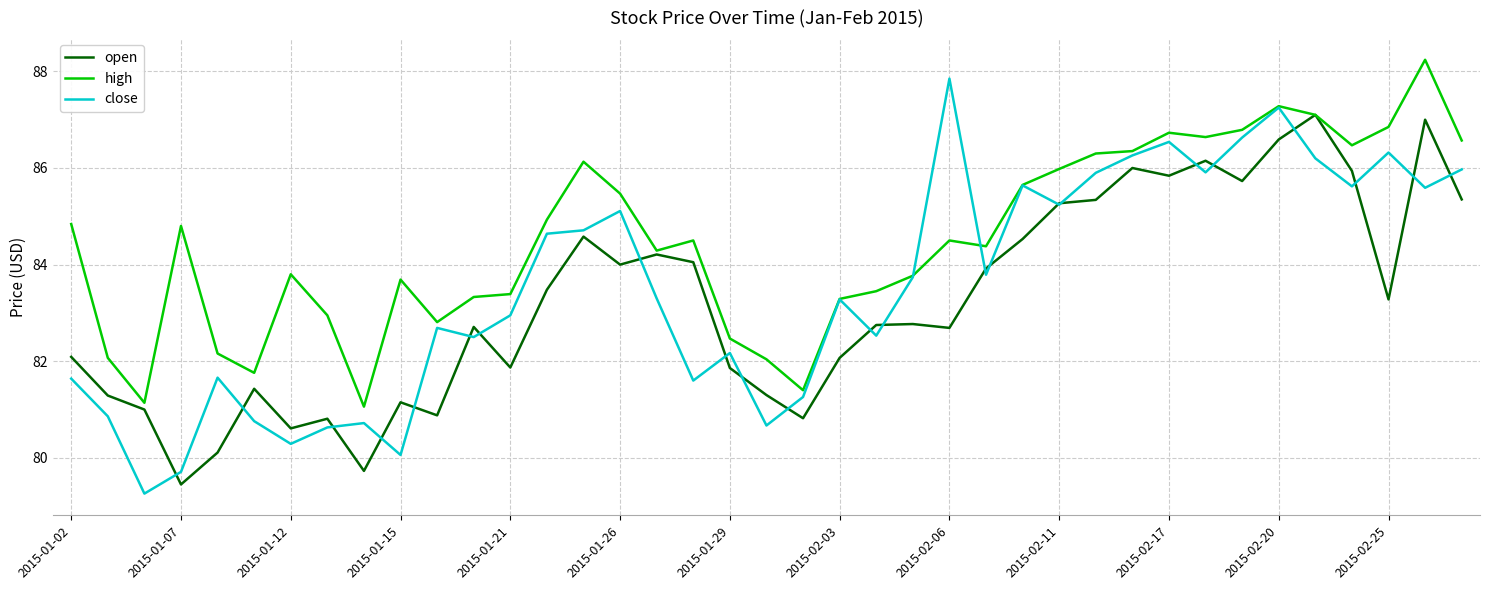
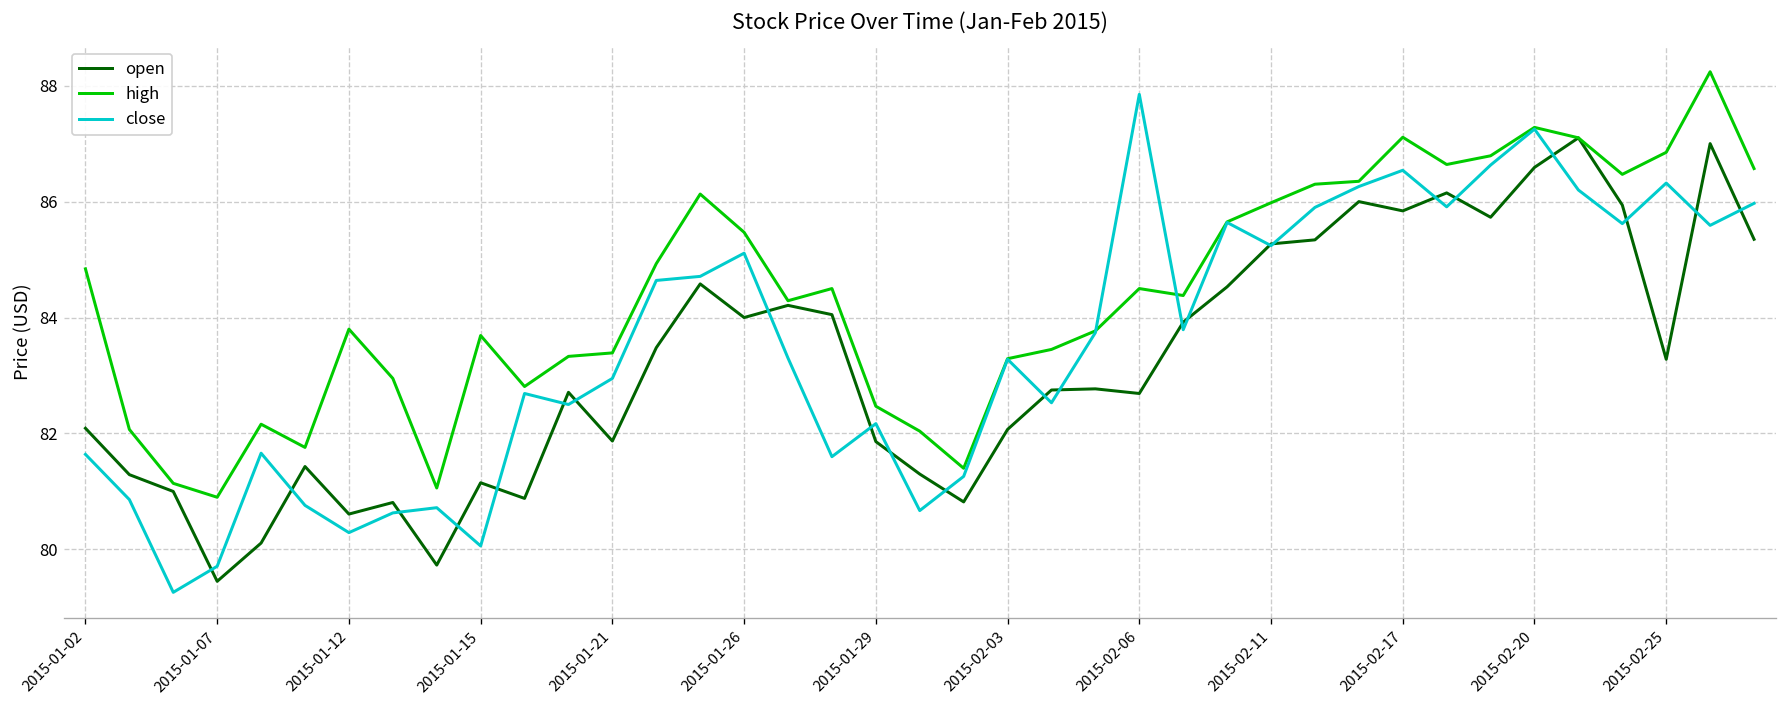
  {
    "open": {
      "2015-01-02": 82.1,
      "2015-01-07": 79.5,
      "2015-01-12": 80.6,
      "2015-01-15": 81.2,
      "2015-01-21": 81.9,
      "2015-01-26": 84.0,
      "2015-01-29": 81.9,
      "2015-02-03": 82.1,
      "2015-02-06": 82.7,
      "2015-02-17": 85.8,
      "2015-02-20": 86.6,
      "2015-02-25": 83.3
    },
    "high": {
      "2015-01-02": 84.8,
-     "2015-01-07": 84.8,
+     "2015-01-07": 80.9,
      "2015-01-12": 83.8,
      "2015-01-15": 83.7,
      "2015-01-21": 83.4,
      "2015-01-26": 85.5,
      "2015-01-29": 82.5,
      "2015-02-06": 84.5,
      "2015-02-11": 86.0,
-     "2015-02-17": 86.7,
+     "2015-02-17": 87.1,
      "2015-02-25": 86.9
    },
    "close": {
      "2015-01-02": 81.6,
      "2015-01-07": 79.7,
      "2015-01-12": 80.3,
      "2015-01-15": 80.1,
      "2015-01-21": 83.0,
      "2015-01-26": 85.1,
      "2015-01-29": 82.2,
      "2015-02-06": 87.9,
      "2015-02-17": 86.5,
      "2015-02-25": 86.3
    }
  }
